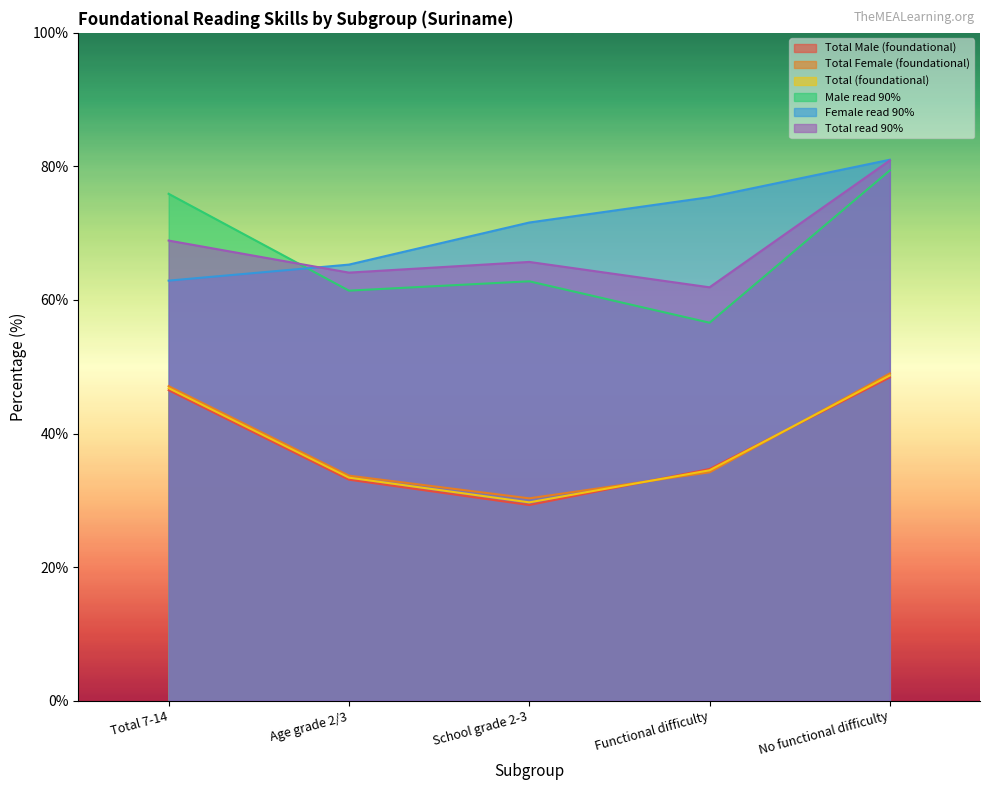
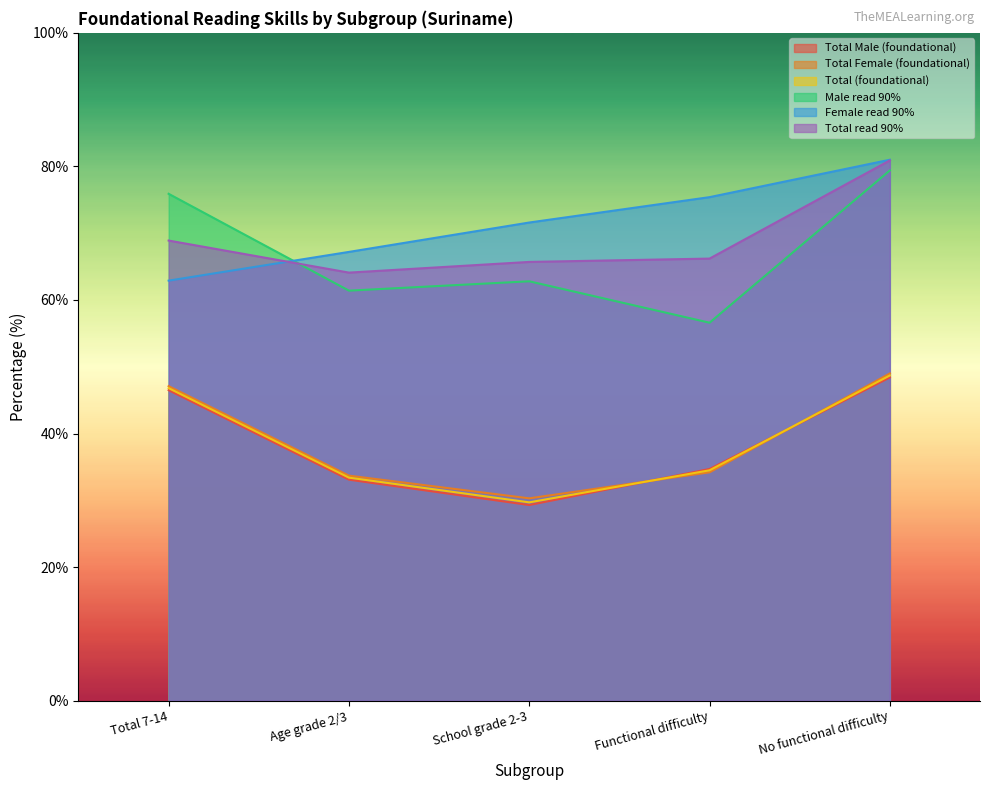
  {
    "Total (foundational)": {
      "School grade 2-3": "30%"
    },
    "Male read 90%": {
      "Total 7-14": "76%",
      "Age grade 2/3": "61%",
      "School grade 2-3": "63%",
      "Functional difficulty": "57%",
      "No functional difficulty": "79%"
    },
    "Female read 90%": {
      "Total 7-14": "63%",
-     "Age grade 2/3": "65%",
+     "Age grade 2/3": "67%",
      "School grade 2-3": "72%",
      "Functional difficulty": "75%"
    },
    "Total read 90%": {
      "Total 7-14": "69%",
      "Age grade 2/3": "64%",
      "School grade 2-3": "66%",
-     "Functional difficulty": "62%"
+     "Functional difficulty": "66%"
    }
  }
